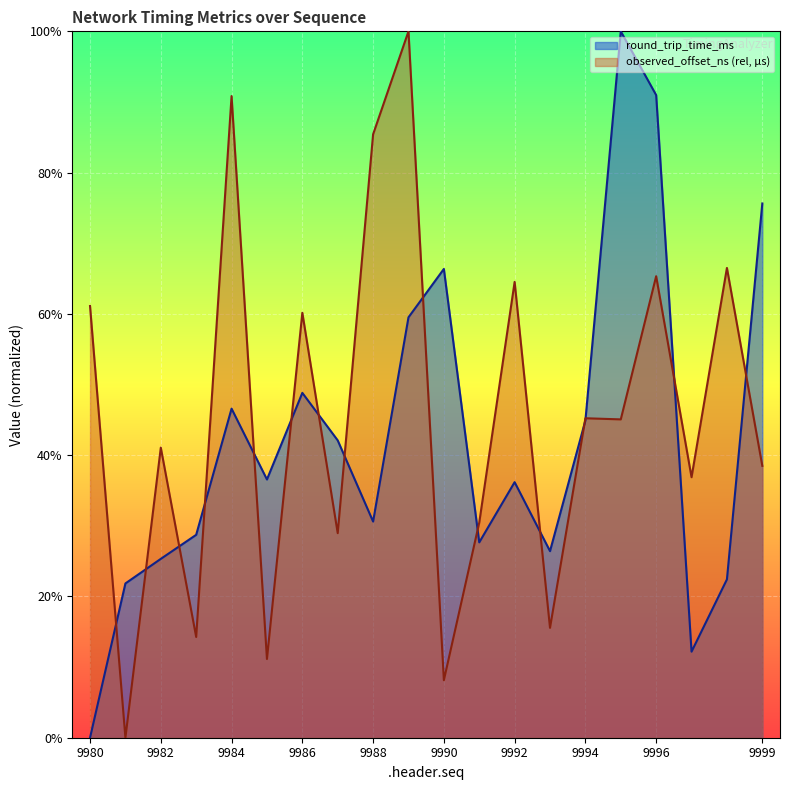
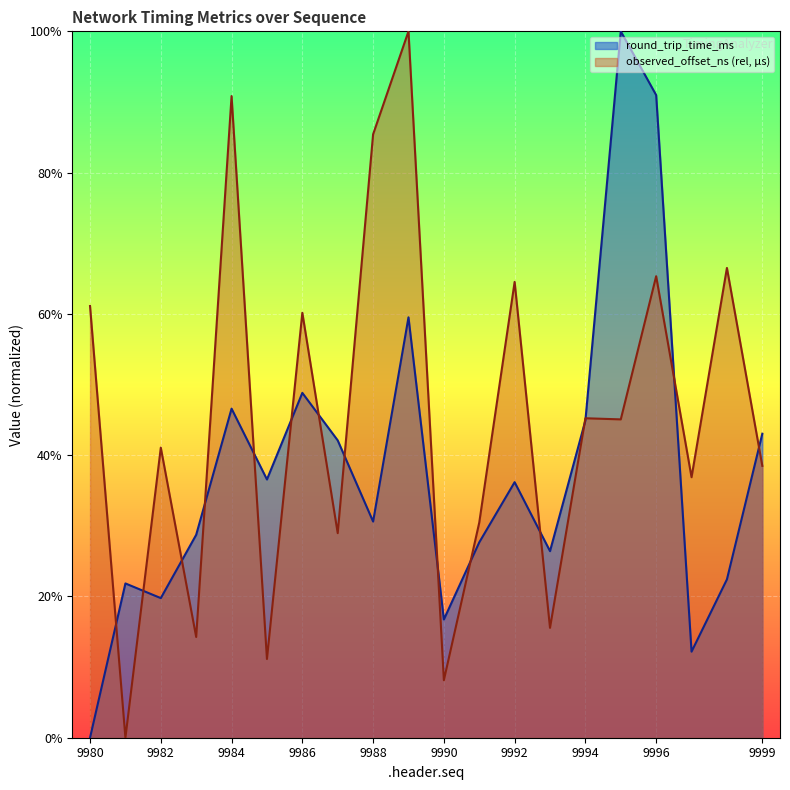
  {
    "round_trip_time_ms": {
      "9980": "0%",
-     "9982": "25%",
+     "9982": "20%",
      "9984": "47%",
      "9986": "49%",
      "9988": "31%",
-     "9990": "66%",
+     "9990": "17%",
      "9992": "36%",
      "9996": "91%",
-     "9999": "76%"
+     "9999": "43%"
    },
    "observed_offset_ns (rel, µs)": {
      "9980": "61%",
      "9982": "41%",
      "9984": "91%",
      "9986": "60%",
      "9988": "85%",
      "9990": "8%",
      "9992": "65%",
      "9996": "65%",
      "9999": "38%"
    }
  }
